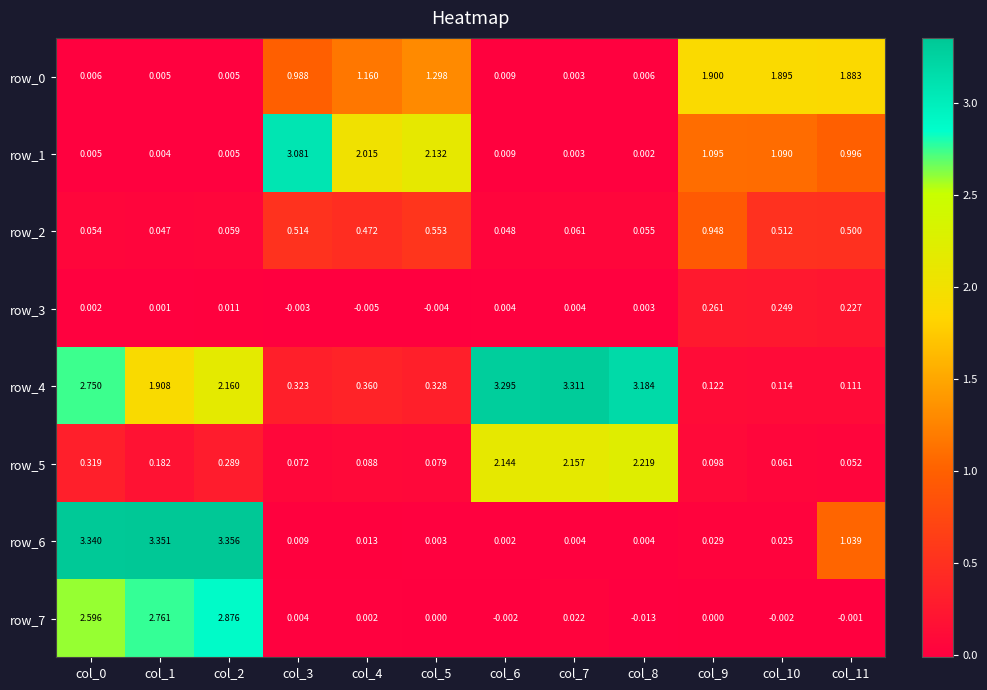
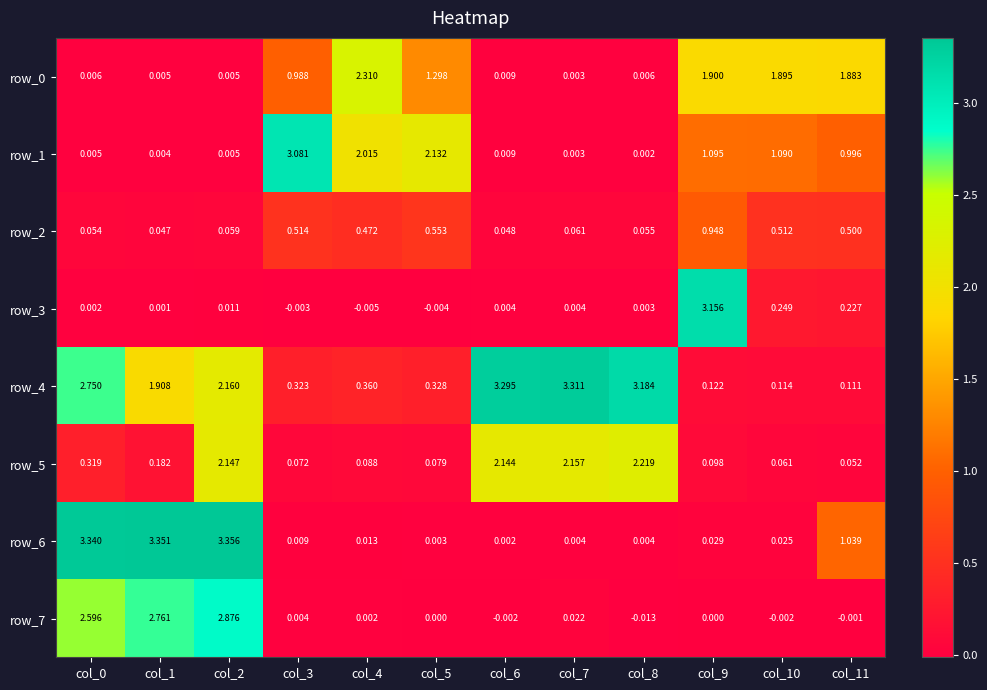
  {
    "row_0": {
      "col_0": 0.006,
      "col_1": 0.005,
      "col_2": 0.005,
      "col_3": 0.988,
-     "col_4": 1.160,
+     "col_4": 2.310,
      "col_5": 1.298,
      "col_6": 0.009,
      "col_7": 0.003,
      "col_8": 0.006,
      "col_9": 1.900,
      "col_10": 1.895,
      "col_11": 1.883
    },
    "row_1": {
      "col_0": 0.005,
      "col_1": 0.004,
      "col_2": 0.005,
      "col_3": 3.081,
      "col_4": 2.015,
      "col_5": 2.132,
      "col_6": 0.009,
      "col_7": 0.003,
      "col_8": 0.002,
      "col_9": 1.095,
      "col_10": 1.090,
      "col_11": 0.996
    },
    "row_2": {
      "col_0": 0.054,
      "col_1": 0.047,
      "col_2": 0.059,
      "col_3": 0.514,
      "col_4": 0.472,
      "col_5": 0.553,
      "col_6": 0.048,
      "col_7": 0.061,
      "col_8": 0.055,
      "col_9": 0.948,
      "col_10": 0.512,
      "col_11": 0.500
    },
    "row_3": {
      "col_0": 0.002,
      "col_1": 0.001,
      "col_2": 0.011,
      "col_3": -0.003,
      "col_4": -0.005,
      "col_5": -0.004,
      "col_6": 0.004,
      "col_7": 0.004,
      "col_8": 0.003,
-     "col_9": 0.261,
+     "col_9": 3.156,
      "col_10": 0.249,
      "col_11": 0.227
    },
    "row_4": {
      "col_0": 2.750,
      "col_1": 1.908,
      "col_2": 2.160,
      "col_3": 0.323,
      "col_4": 0.360,
      "col_5": 0.328,
      "col_6": 3.295,
      "col_7": 3.311,
      "col_8": 3.184,
      "col_9": 0.122,
      "col_10": 0.114,
      "col_11": 0.111
    },
    "row_5": {
      "col_0": 0.319,
      "col_1": 0.182,
-     "col_2": 0.289,
+     "col_2": 2.147,
      "col_3": 0.072,
      "col_4": 0.088,
      "col_5": 0.079,
      "col_6": 2.144,
      "col_7": 2.157,
      "col_8": 2.219,
      "col_9": 0.098,
      "col_10": 0.061,
      "col_11": 0.052
    },
    "row_6": {
      "col_0": 3.340,
      "col_1": 3.351,
      "col_2": 3.356,
      "col_3": 0.009,
      "col_4": 0.013,
      "col_5": 0.003,
      "col_6": 0.002,
      "col_7": 0.004,
      "col_8": 0.004,
      "col_9": 0.029,
      "col_10": 0.025,
      "col_11": 1.039
    },
    "row_7": {
      "col_0": 2.596,
      "col_1": 2.761,
      "col_2": 2.876,
      "col_3": 0.004,
      "col_4": 0.002,
      "col_5": 0.000,
      "col_6": -0.002,
      "col_7": 0.022,
      "col_8": -0.013,
      "col_9": 0.000,
      "col_10": -0.002,
      "col_11": -0.001
    }
  }
